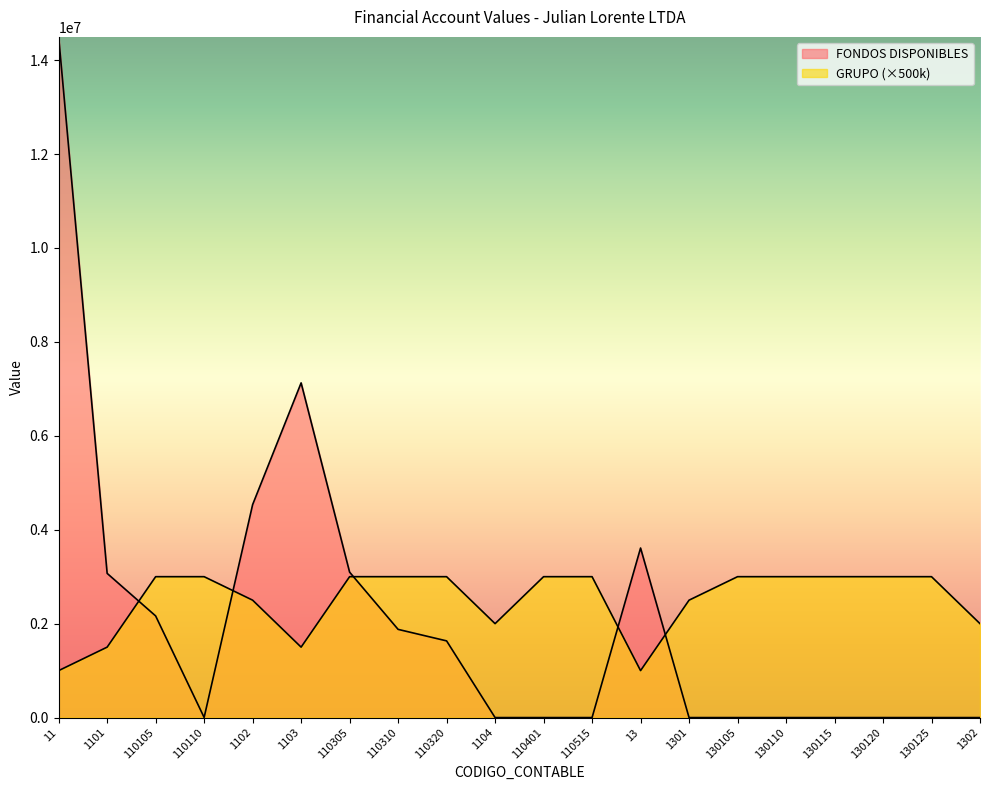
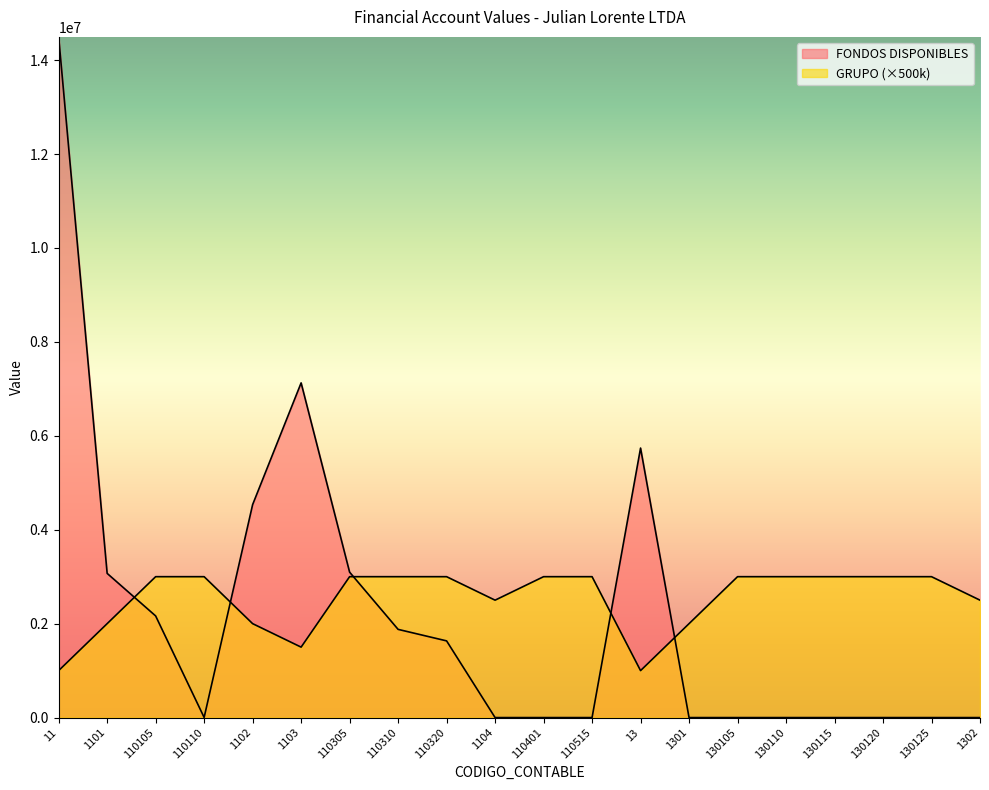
  {
    "FONDOS DISPONIBLES": {
      "11": 14500000,
      "1101": 3100000,
      "110105": 2200000,
      "110110": 0,
      "1102": 4500000,
      "1103": 7100000,
      "110305": 3100000,
      "110310": 1900000,
      "110320": 1600000,
      "1104": 0,
      "110401": 0,
      "110515": 0,
-     "13": 3600000,
+     "13": 5700000,
      "1301": 0,
      "130105": 0,
      "130110": 0,
      "130115": 0,
      "130120": 0,
      "130125": 0,
      "1302": 0
    },
    "GRUPO (×500k)": {
      "11": 1000000,
-     "1101": 1500000,
+     "1101": 2000000,
      "110105": 3000000,
      "110110": 3000000,
-     "1102": 2500000,
+     "1102": 2000000,
      "1103": 1500000,
      "110305": 3000000,
      "110310": 3000000,
      "110320": 3000000,
-     "1104": 2000000,
+     "1104": 2500000,
      "110401": 3000000,
      "110515": 3000000,
      "13": 1000000,
-     "1301": 2500000,
+     "1301": 2000000,
      "130105": 3000000,
      "130110": 3000000,
      "130115": 3000000,
      "130120": 3000000,
      "130125": 3000000,
-     "1302": 2000000
+     "1302": 2500000
    }
  }
